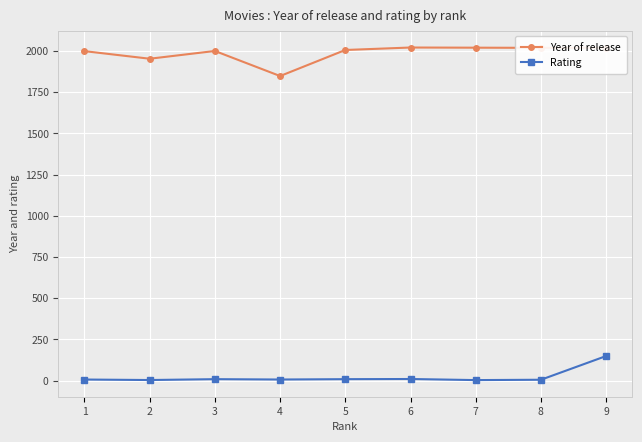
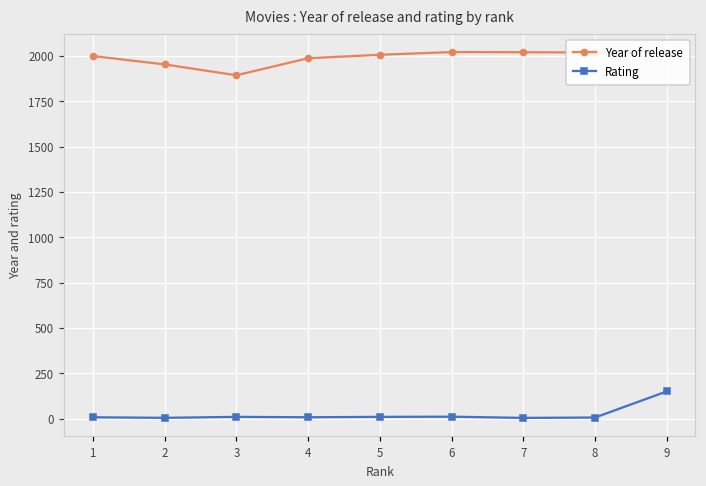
  {
    "Year of release": {
      "1": 2000,
      "2": 1950,
-     "3": 2000,
-     "4": 1850,
+     "3": 1890,
+     "4": 1990,
      "5": 2010,
      "6": 2020,
      "7": 2020
    },
    "Rating": {
      "1": 10,
      "2": 0,
      "3": 10,
      "4": 10,
      "5": 10,
      "6": 10,
      "7": 0,
      "8": 10,
      "9": 150
    }
  }
